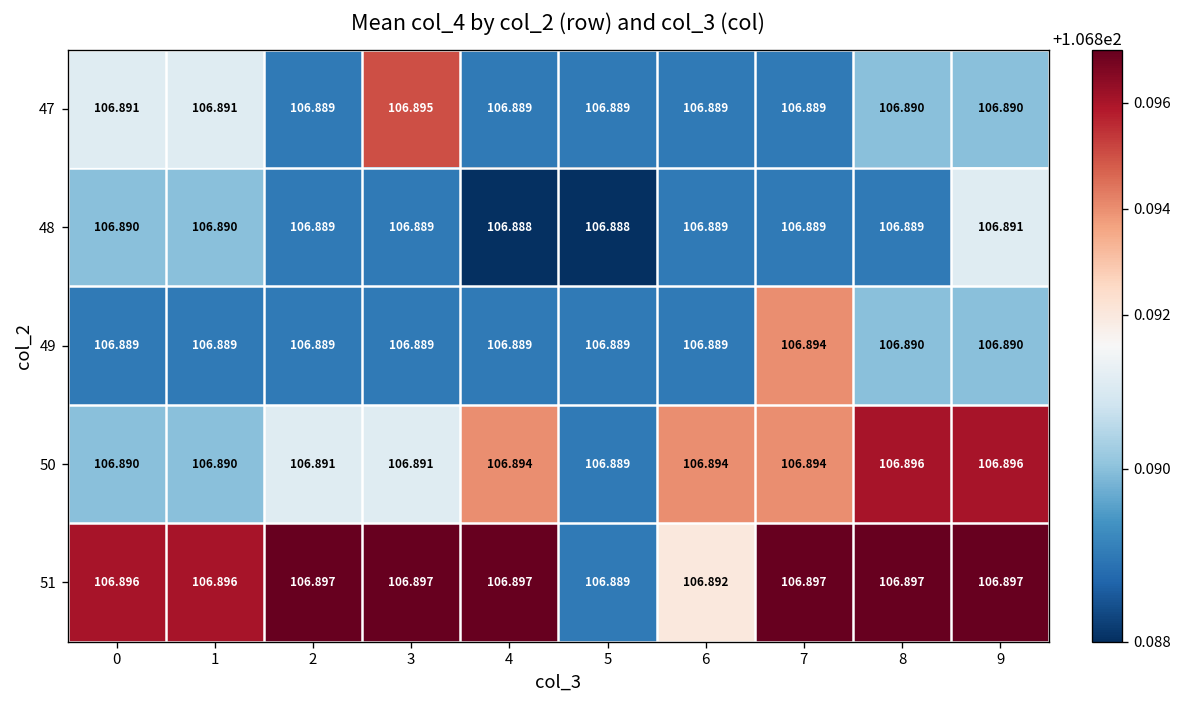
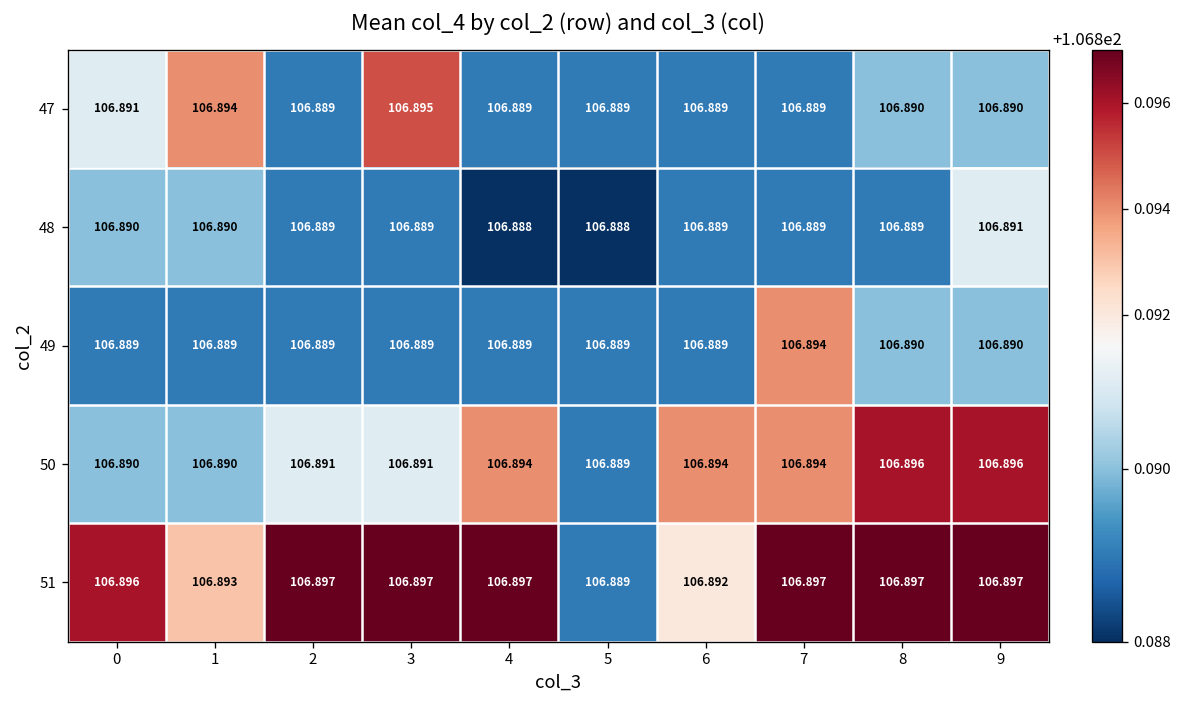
  {
    "47": {
      "0": 106.891,
-     "1": 106.891,
+     "1": 106.894,
      "2": 106.889,
      "3": 106.895,
      "4": 106.889,
      "5": 106.889,
      "6": 106.889,
      "7": 106.889,
      "8": 106.890,
      "9": 106.890
    },
    "48": {
      "0": 106.890,
      "1": 106.890,
      "2": 106.889,
      "3": 106.889,
      "4": 106.888,
      "5": 106.888,
      "6": 106.889,
      "7": 106.889,
      "8": 106.889,
      "9": 106.891
    },
    "49": {
      "0": 106.889,
      "1": 106.889,
      "2": 106.889,
      "3": 106.889,
      "4": 106.889,
      "5": 106.889,
      "6": 106.889,
      "7": 106.894,
      "8": 106.890,
      "9": 106.890
    },
    "50": {
      "0": 106.890,
      "1": 106.890,
      "2": 106.891,
      "3": 106.891,
      "4": 106.894,
      "5": 106.889,
      "6": 106.894,
      "7": 106.894,
      "8": 106.896,
      "9": 106.896
    },
    "51": {
      "0": 106.896,
-     "1": 106.896,
+     "1": 106.893,
      "2": 106.897,
      "3": 106.897,
      "4": 106.897,
      "5": 106.889,
      "6": 106.892,
      "7": 106.897,
      "8": 106.897,
      "9": 106.897
    }
  }
